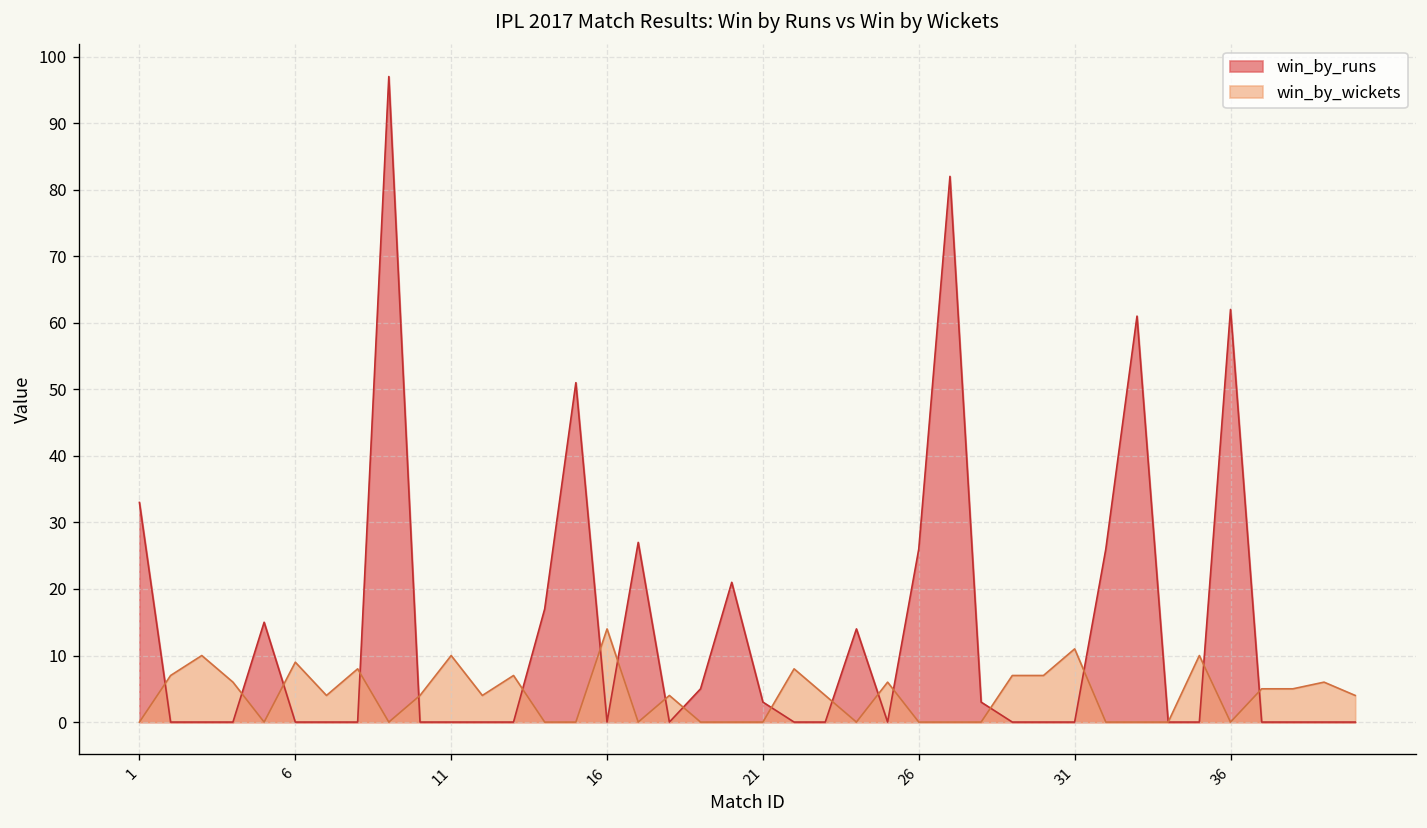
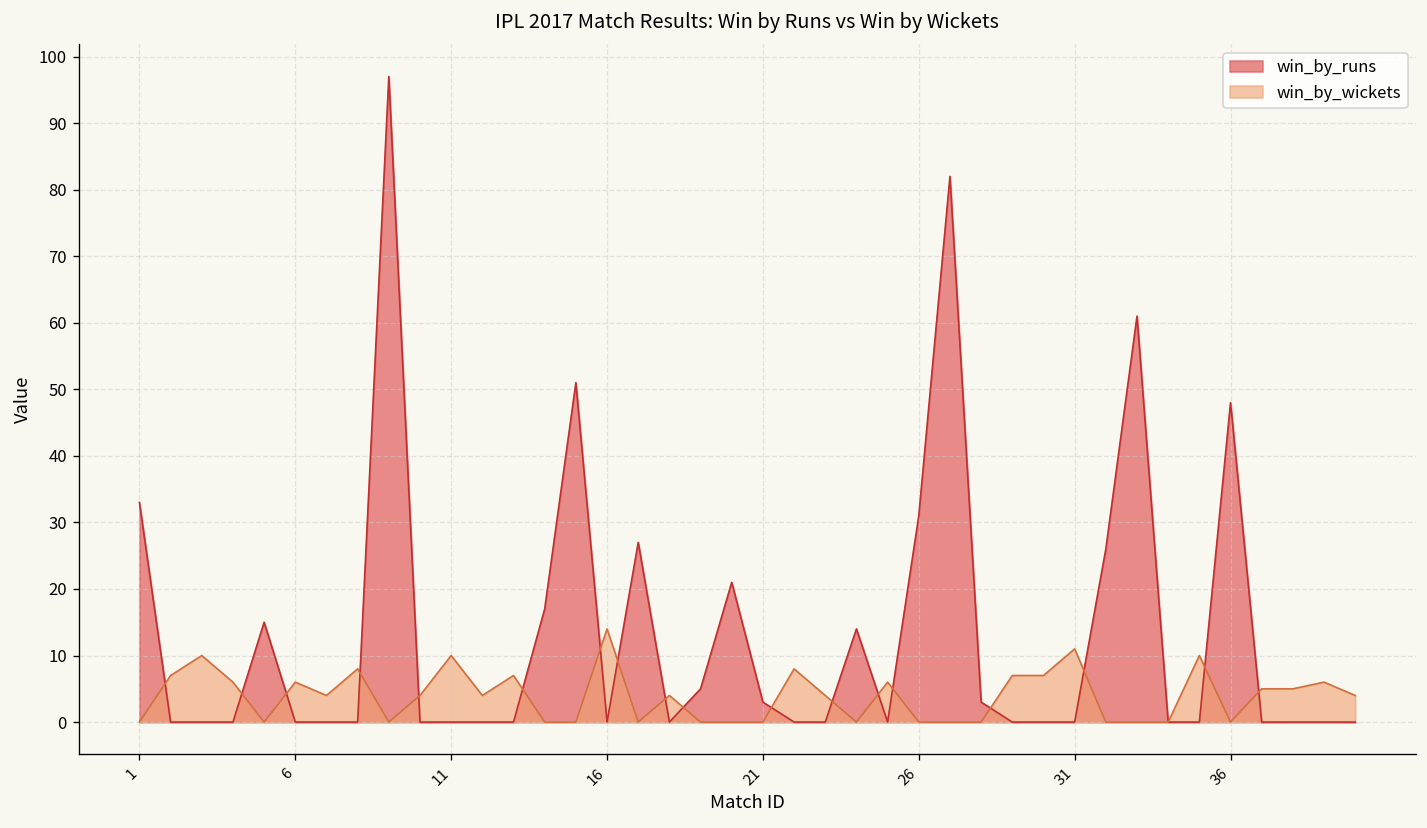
  {
    "win_by_runs": {
      "1": 33,
      "6": 0,
      "11": 0,
      "16": 0,
      "21": 3,
-     "26": 26,
+     "26": 31,
      "31": 0,
-     "36": 62
+     "36": 48
    },
    "win_by_wickets": {
      "1": 0,
-     "6": 9,
+     "6": 6,
      "11": 10,
      "16": 14,
      "21": 0,
      "26": 0,
      "31": 11,
      "36": 0
    }
  }
